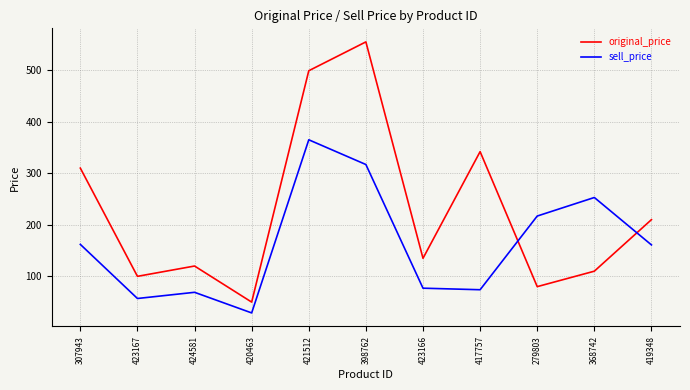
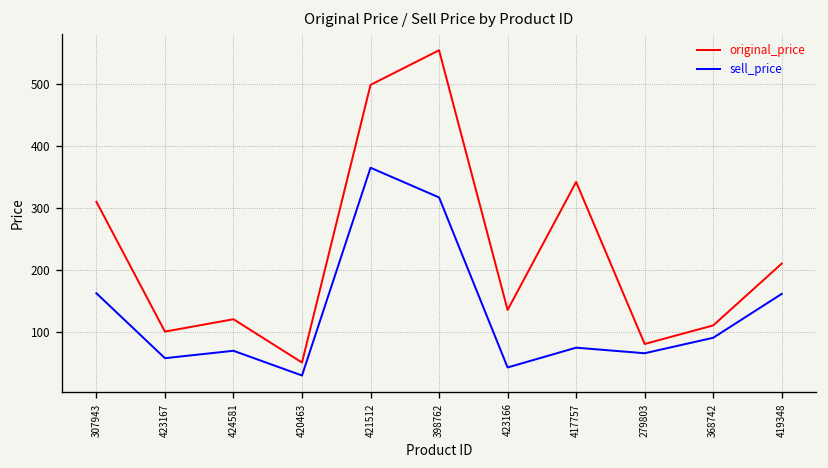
  {
    "original_price": {
      "307943": 310,
      "423167": 100,
      "424581": 120,
      "420463": 50,
      "421512": 500,
      "398762": 560,
      "423166": 140,
      "417757": 340,
      "279803": 80,
      "368742": 110,
      "419348": 210
    },
    "sell_price": {
      "307943": 160,
      "423167": 60,
      "424581": 70,
      "420463": 30,
      "421512": 370,
      "398762": 320,
-     "423166": 80,
+     "423166": 40,
      "417757": 70,
-     "279803": 220,
-     "368742": 250,
+     "279803": 70,
+     "368742": 90,
      "419348": 160
    }
  }
